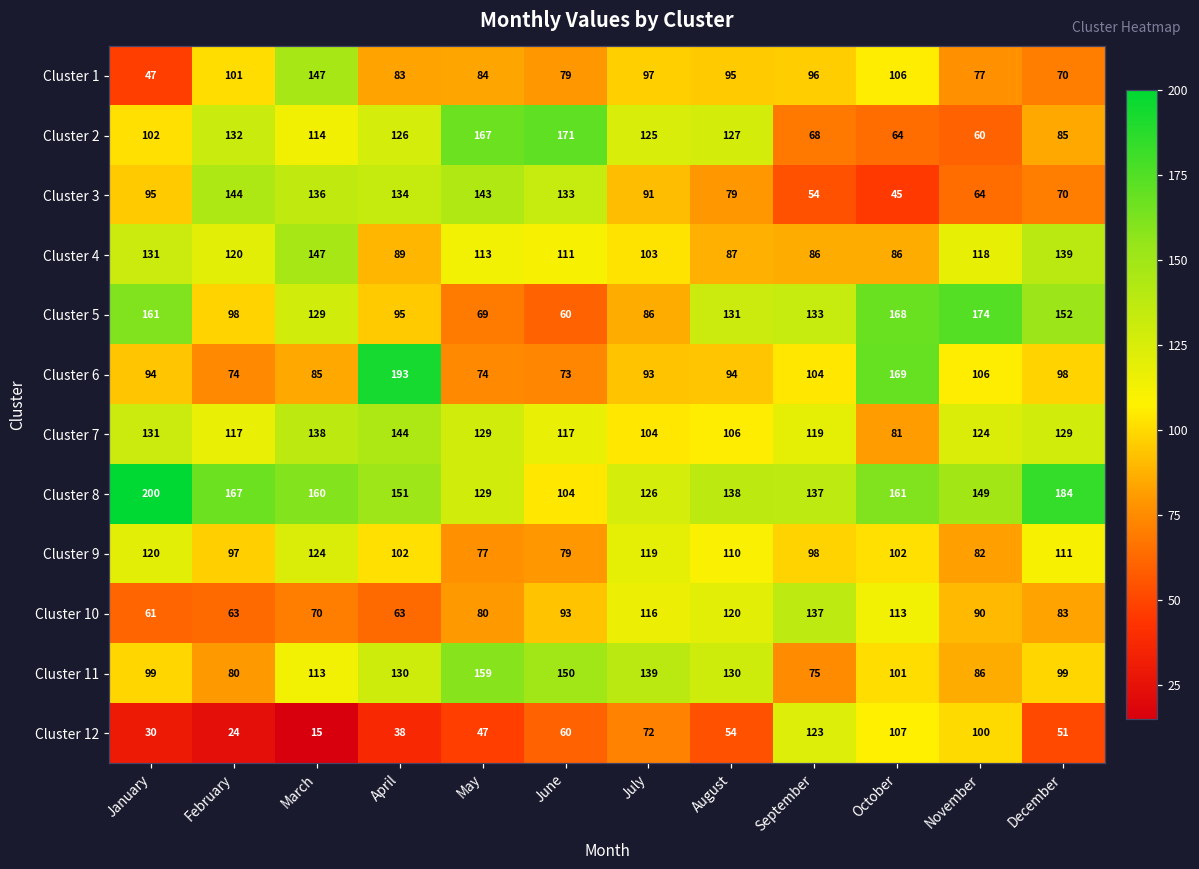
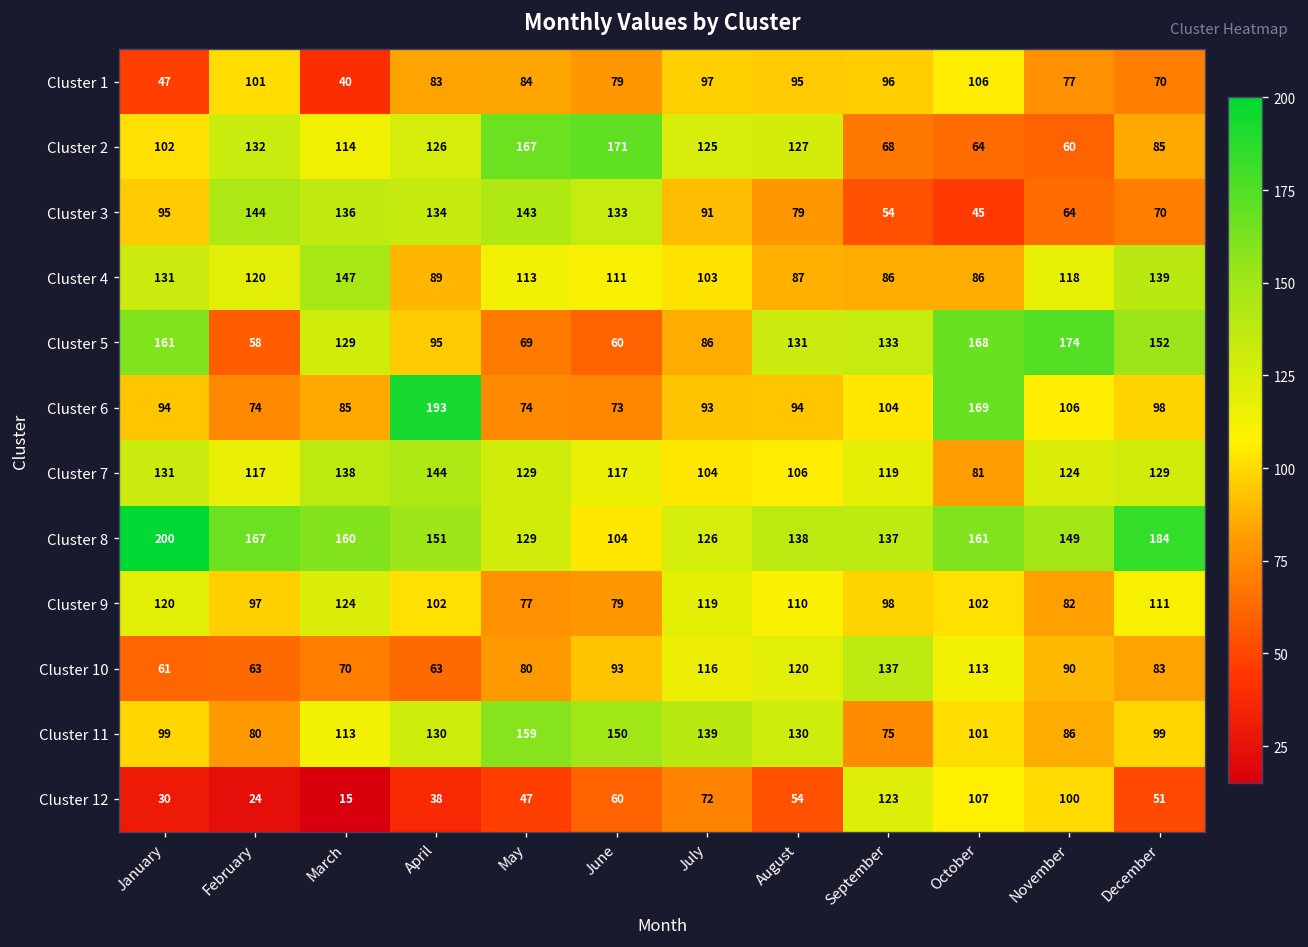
  {
    "Cluster 1": {
      "January": 47,
      "February": 101,
-     "March": 147,
+     "March": 40,
      "April": 83,
      "May": 84,
      "June": 79,
      "July": 97,
      "August": 95,
      "September": 96,
      "October": 106,
      "November": 77,
      "December": 70
    },
    "Cluster 2": {
      "January": 102,
      "February": 132,
      "March": 114,
      "April": 126,
      "May": 167,
      "June": 171,
      "July": 125,
      "August": 127,
      "September": 68,
      "October": 64,
      "November": 60,
      "December": 85
    },
    "Cluster 3": {
      "January": 95,
      "February": 144,
      "March": 136,
      "April": 134,
      "May": 143,
      "June": 133,
      "July": 91,
      "August": 79,
      "September": 54,
      "October": 45,
      "November": 64,
      "December": 70
    },
    "Cluster 4": {
      "January": 131,
      "February": 120,
      "March": 147,
      "April": 89,
      "May": 113,
      "June": 111,
      "July": 103,
      "August": 87,
      "September": 86,
      "October": 86,
      "November": 118,
      "December": 139
    },
    "Cluster 5": {
      "January": 161,
-     "February": 98,
+     "February": 58,
      "March": 129,
      "April": 95,
      "May": 69,
      "June": 60,
      "July": 86,
      "August": 131,
      "September": 133,
      "October": 168,
      "November": 174,
      "December": 152
    },
    "Cluster 6": {
      "January": 94,
      "February": 74,
      "March": 85,
      "April": 193,
      "May": 74,
      "June": 73,
      "July": 93,
      "August": 94,
      "September": 104,
      "October": 169,
      "November": 106,
      "December": 98
    },
    "Cluster 7": {
      "January": 131,
      "February": 117,
      "March": 138,
      "April": 144,
      "May": 129,
      "June": 117,
      "July": 104,
      "August": 106,
      "September": 119,
      "October": 81,
      "November": 124,
      "December": 129
    },
    "Cluster 8": {
      "January": 200,
      "February": 167,
      "March": 160,
      "April": 151,
      "May": 129,
      "June": 104,
      "July": 126,
      "August": 138,
      "September": 137,
      "October": 161,
      "November": 149,
      "December": 184
    },
    "Cluster 9": {
      "January": 120,
      "February": 97,
      "March": 124,
      "April": 102,
      "May": 77,
      "June": 79,
      "July": 119,
      "August": 110,
      "September": 98,
      "October": 102,
      "November": 82,
      "December": 111
    },
    "Cluster 10": {
      "January": 61,
      "February": 63,
      "March": 70,
      "April": 63,
      "May": 80,
      "June": 93,
      "July": 116,
      "August": 120,
      "September": 137,
      "October": 113,
      "November": 90,
      "December": 83
    },
    "Cluster 11": {
      "January": 99,
      "February": 80,
      "March": 113,
      "April": 130,
      "May": 159,
      "June": 150,
      "July": 139,
      "August": 130,
      "September": 75,
      "October": 101,
      "November": 86,
      "December": 99
    },
    "Cluster 12": {
      "January": 30,
      "February": 24,
      "March": 15,
      "April": 38,
      "May": 47,
      "June": 60,
      "July": 72,
      "August": 54,
      "September": 123,
      "October": 107,
      "November": 100,
      "December": 51
    }
  }
